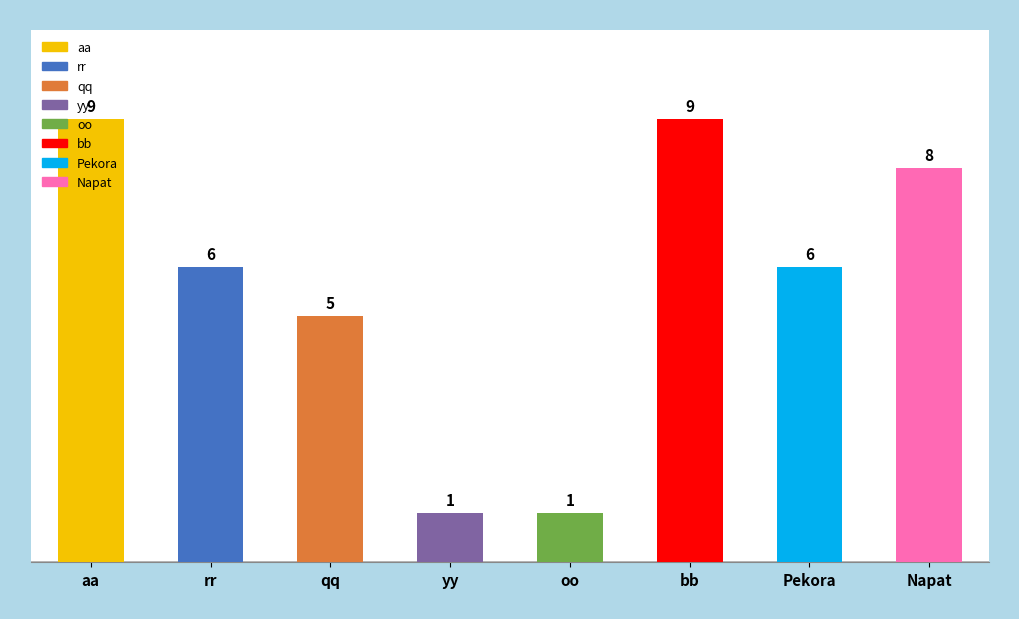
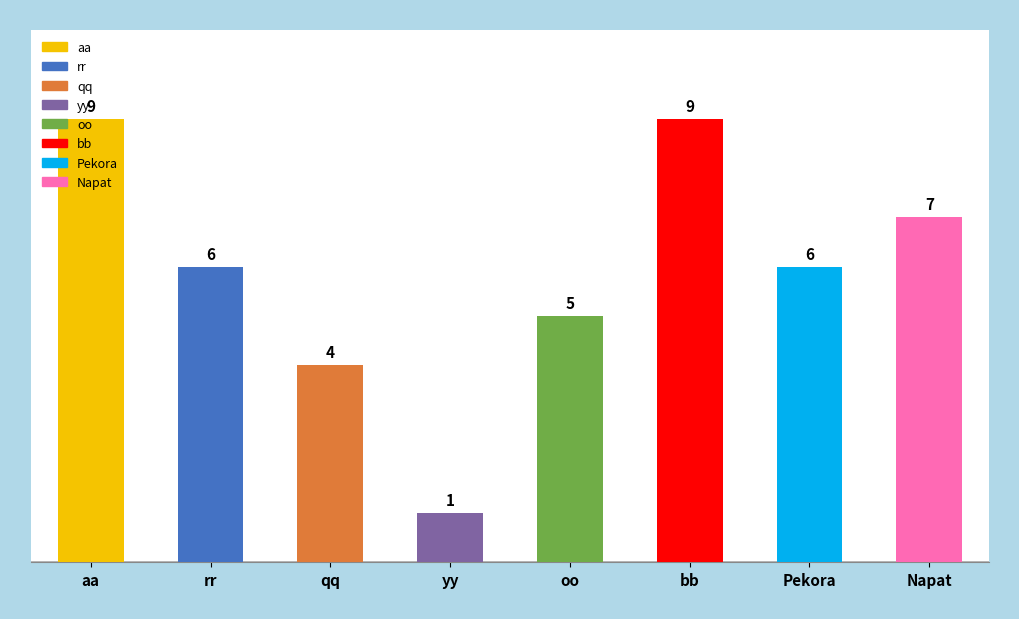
  {
    "aa": 9,
    "rr": 6,
-   "qq": 5,
+   "qq": 4,
    "yy": 1,
-   "oo": 1,
+   "oo": 5,
    "bb": 9,
    "Pekora": 6,
-   "Napat": 8
+   "Napat": 7
  }
